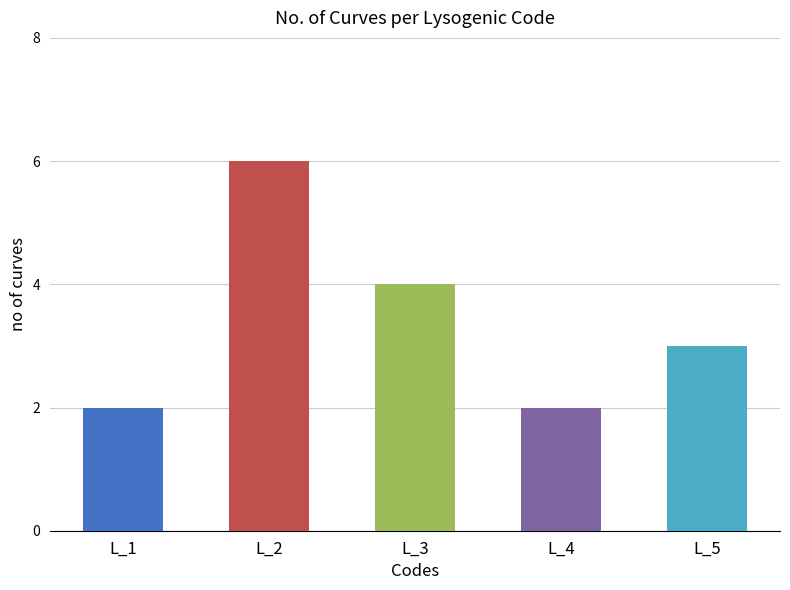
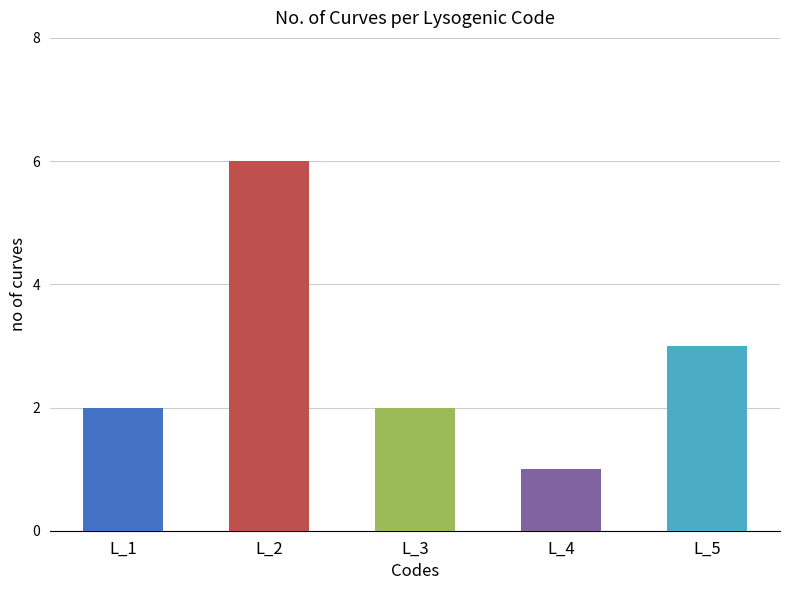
  {
    "L_1": 2,
    "L_2": 6,
-   "L_3": 4,
-   "L_4": 2,
+   "L_3": 2,
+   "L_4": 1,
    "L_5": 3
  }
